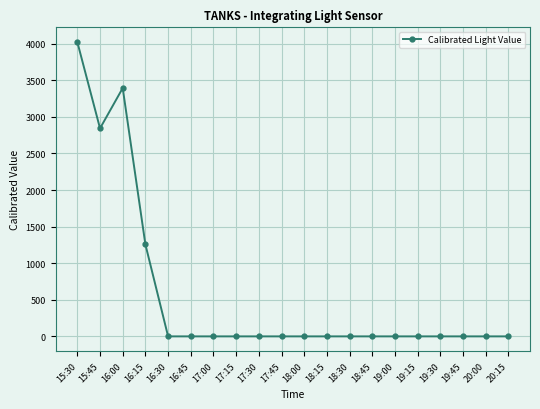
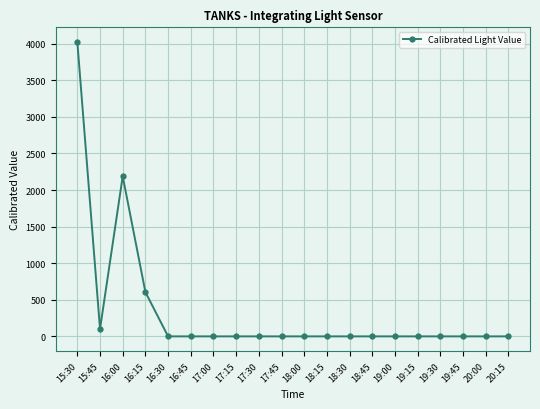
  {
    "15:30": 4000,
-   "15:45": 2800,
-   "16:00": 3400,
-   "16:15": 1300,
+   "15:45": 100,
+   "16:00": 2200,
+   "16:15": 600,
    "16:30": 0,
    "16:45": 0,
    "17:00": 0,
    "17:15": 0,
    "17:30": 0,
    "17:45": 0,
    "18:00": 0,
    "18:15": 0,
    "18:30": 0,
    "18:45": 0,
    "19:00": 0,
    "19:15": 0,
    "19:30": 0,
    "19:45": 0,
    "20:00": 0,
    "20:15": 0
  }
